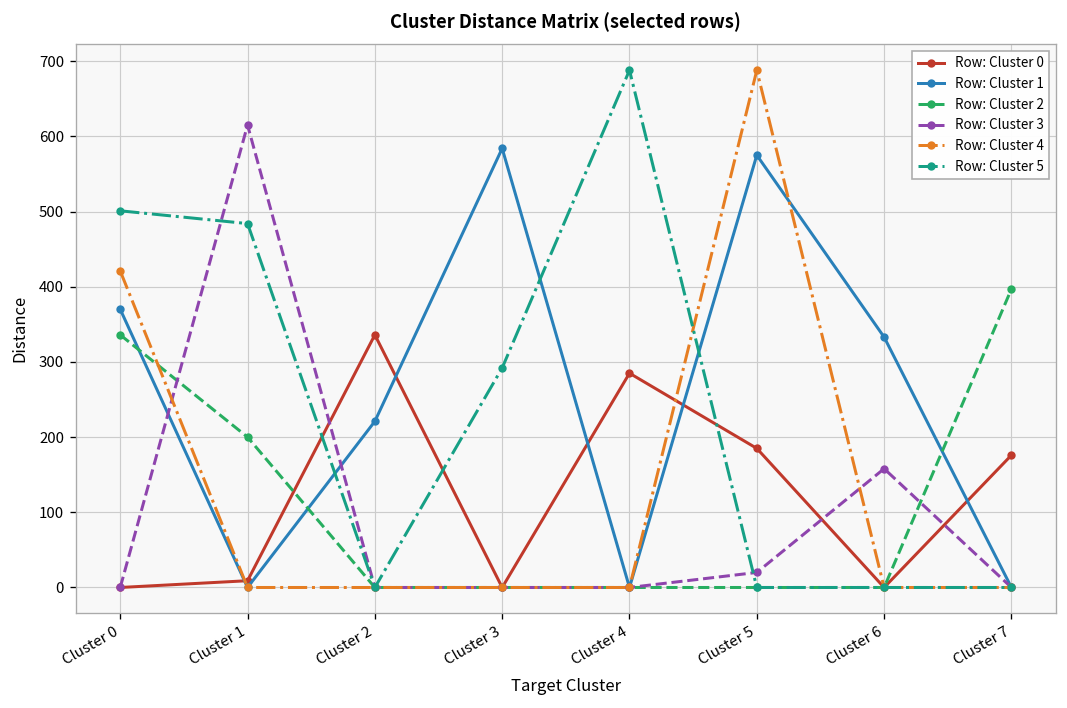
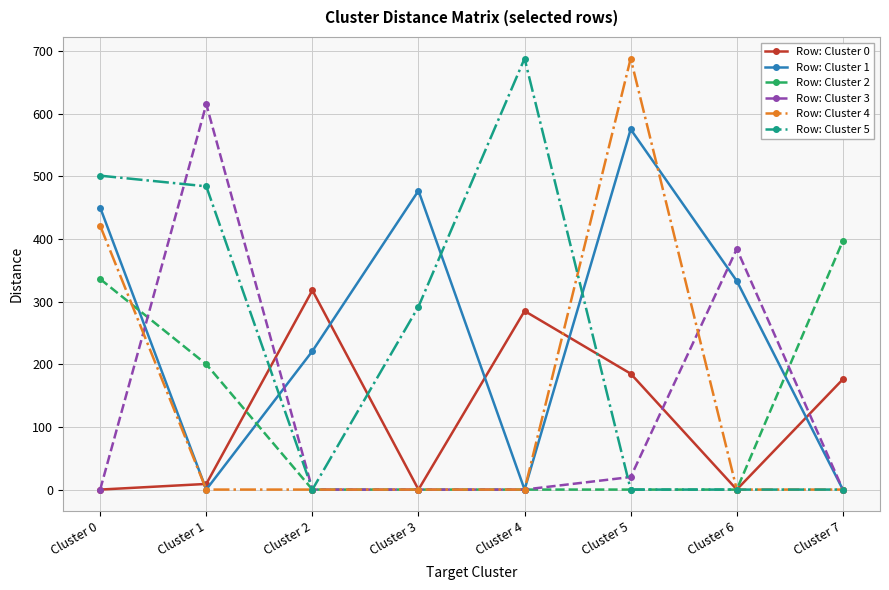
  {
    "Row: Cluster 0": {
      "Cluster 1": 10,
-     "Cluster 2": 340,
+     "Cluster 2": 320,
      "Cluster 4": 290,
      "Cluster 5": 190,
      "Cluster 7": 180
    },
    "Row: Cluster 1": {
-     "Cluster 0": 370,
+     "Cluster 0": 450,
      "Cluster 2": 220,
-     "Cluster 3": 580,
+     "Cluster 3": 480,
      "Cluster 5": 580,
      "Cluster 6": 330
    },
    "Row: Cluster 3": {
      "Cluster 1": 620,
      "Cluster 5": 20,
-     "Cluster 6": 160
+     "Cluster 6": 380
    },
    "Row: Cluster 4": {
      "Cluster 0": 420,
      "Cluster 5": 690
    }
  }
